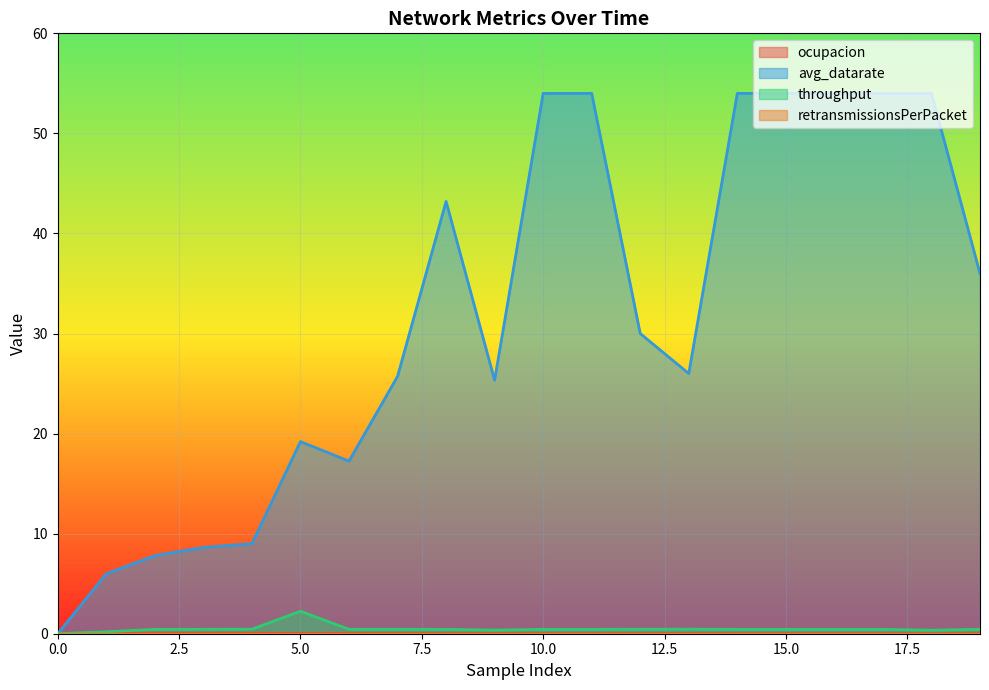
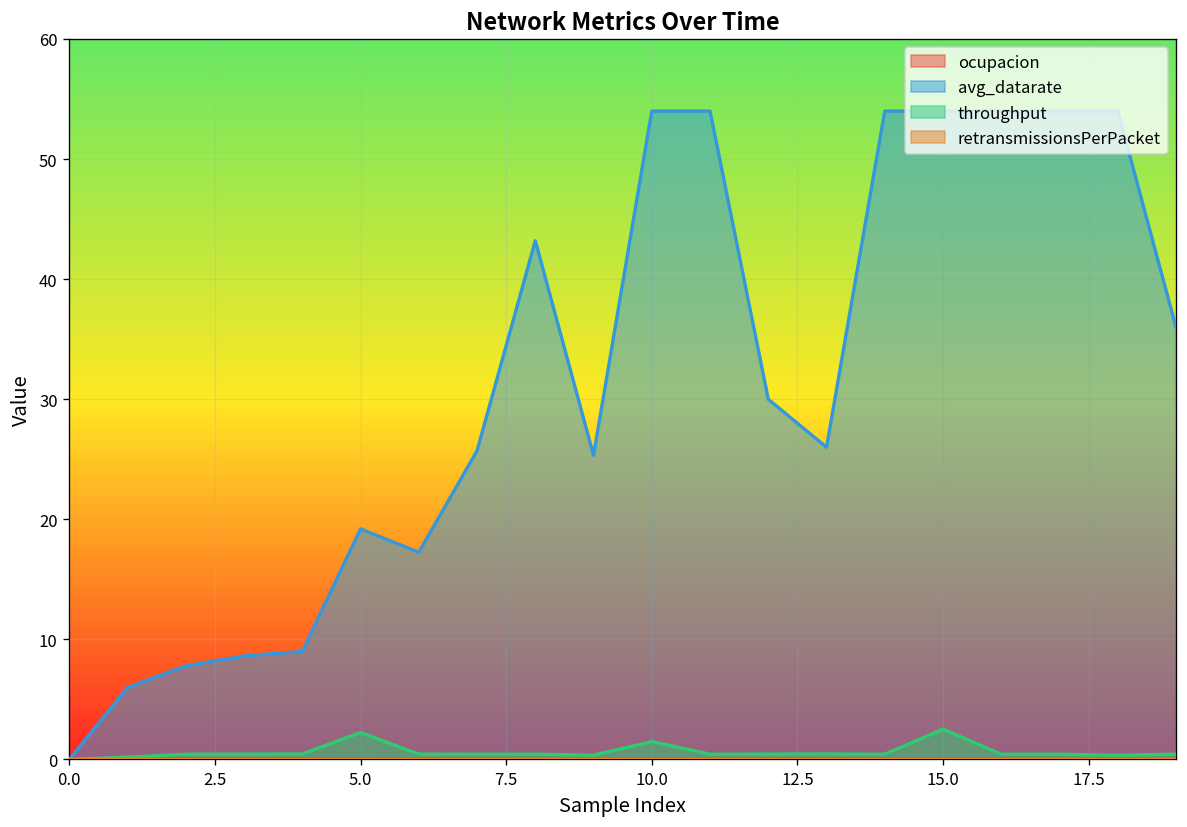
  {
    "avg_datarate": {
      "5.0": 19.2,
      "10.0": 54.0
    },
    "throughput": {
      "5.0": 2.2,
-     "10.0": 0.4,
-     "15.0": 0.4
+     "10.0": 1.5,
+     "15.0": 2.5
    }
  }
